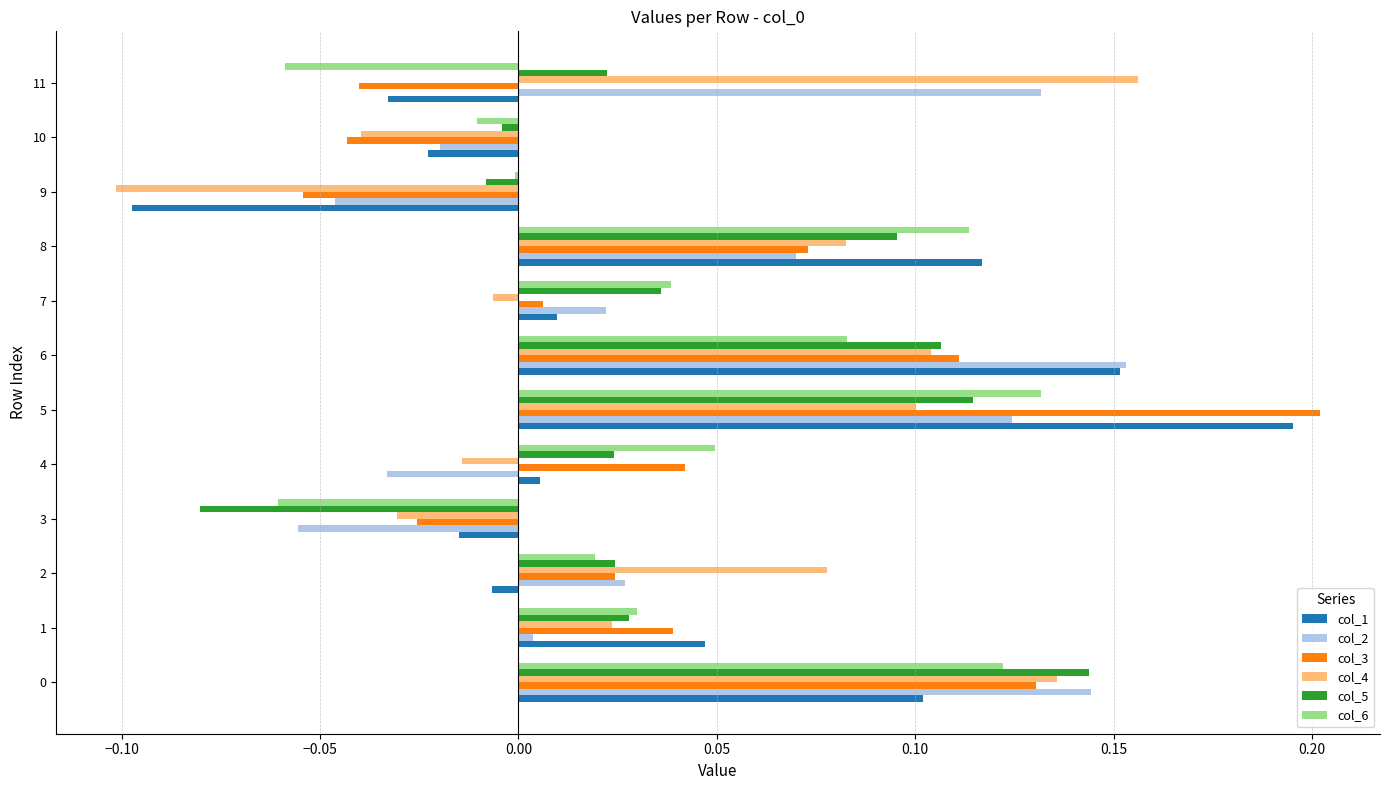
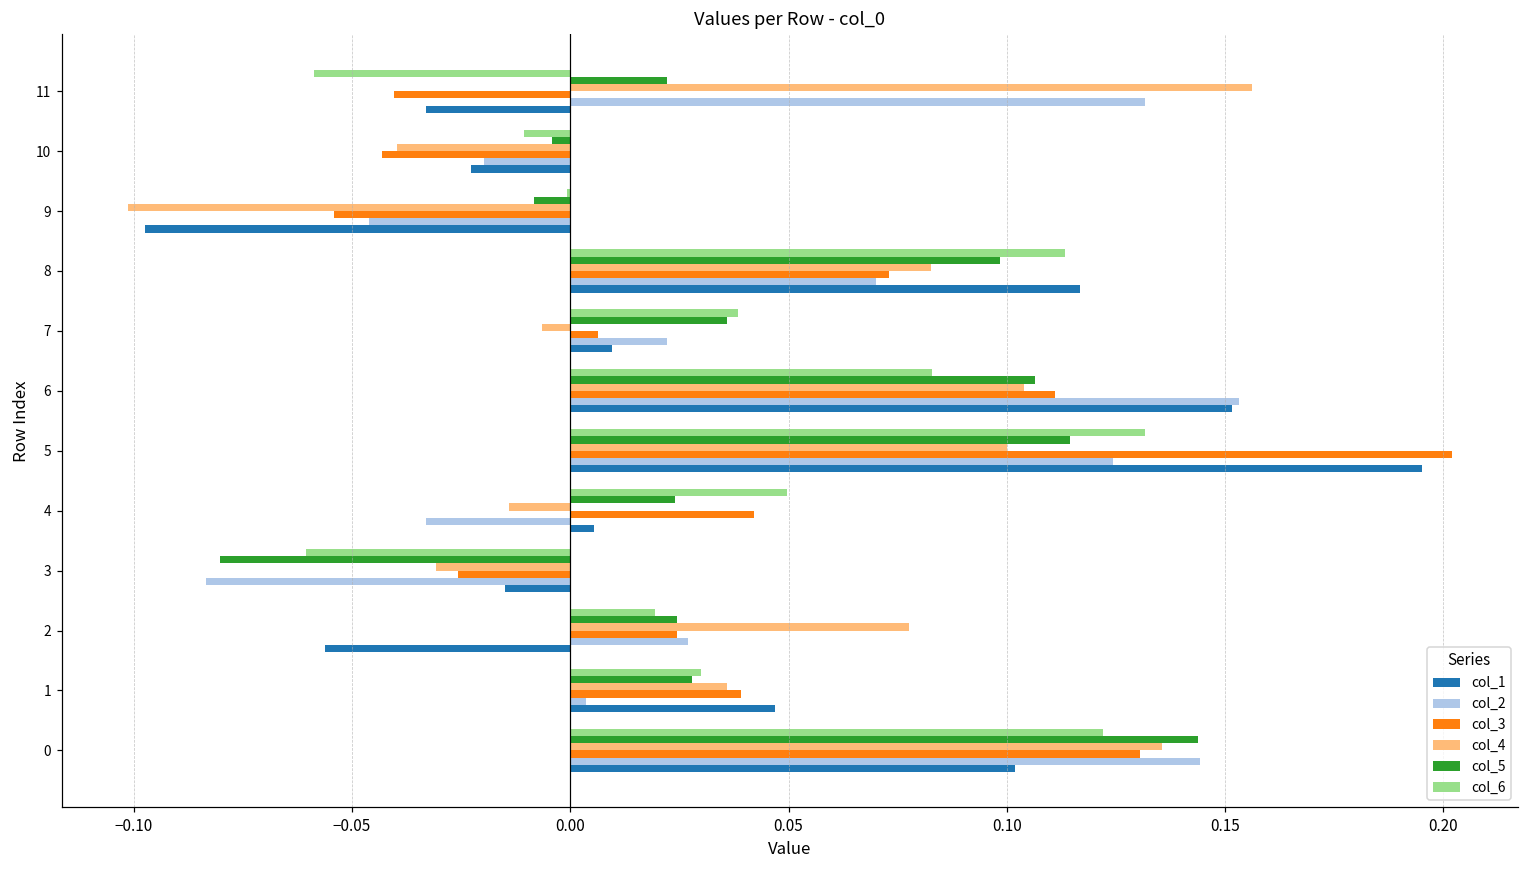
  {
    "col_1": {
      "11": -0.033,
      "10": -0.023,
      "9": -0.097,
      "8": 0.117,
      "7": 0.010,
      "6": 0.151,
      "5": 0.195,
      "4": 0.005,
      "3": -0.015,
-     "2": -0.007,
+     "2": -0.056,
      "1": 0.047,
      "0": 0.102
    },
    "col_2": {
      "11": 0.132,
      "10": -0.020,
      "9": -0.046,
      "8": 0.070,
      "7": 0.022,
      "6": 0.153,
      "5": 0.124,
      "4": -0.033,
-     "3": -0.056,
+     "3": -0.083,
      "2": 0.027,
      "1": 0.004,
      "0": 0.144
    },
    "col_3": {
      "11": -0.040,
      "10": -0.043,
      "9": -0.054,
      "8": 0.073,
      "7": 0.006,
      "6": 0.111,
      "5": 0.202,
      "4": 0.042,
      "3": -0.026,
      "2": 0.024,
      "1": 0.039,
      "0": 0.130
    },
    "col_4": {
      "11": 0.156,
      "10": -0.040,
      "9": -0.101,
      "8": 0.083,
      "7": -0.006,
      "6": 0.104,
      "5": 0.100,
      "4": -0.014,
      "3": -0.031,
      "2": 0.078,
-     "1": 0.023,
+     "1": 0.036,
      "0": 0.136
    },
    "col_5": {
      "11": 0.022,
      "10": -0.004,
      "9": -0.008,
-     "8": 0.095,
+     "8": 0.098,
      "7": 0.036,
      "6": 0.107,
      "5": 0.115,
      "4": 0.024,
      "3": -0.080,
      "2": 0.024,
      "1": 0.028,
      "0": 0.144
    },
    "col_6": {
      "11": -0.059,
      "10": -0.011,
      "9": -0.001,
      "8": 0.113,
      "7": 0.038,
      "6": 0.083,
      "5": 0.132,
      "4": 0.050,
      "3": -0.060,
      "2": 0.019,
      "1": 0.030,
      "0": 0.122
    }
  }
